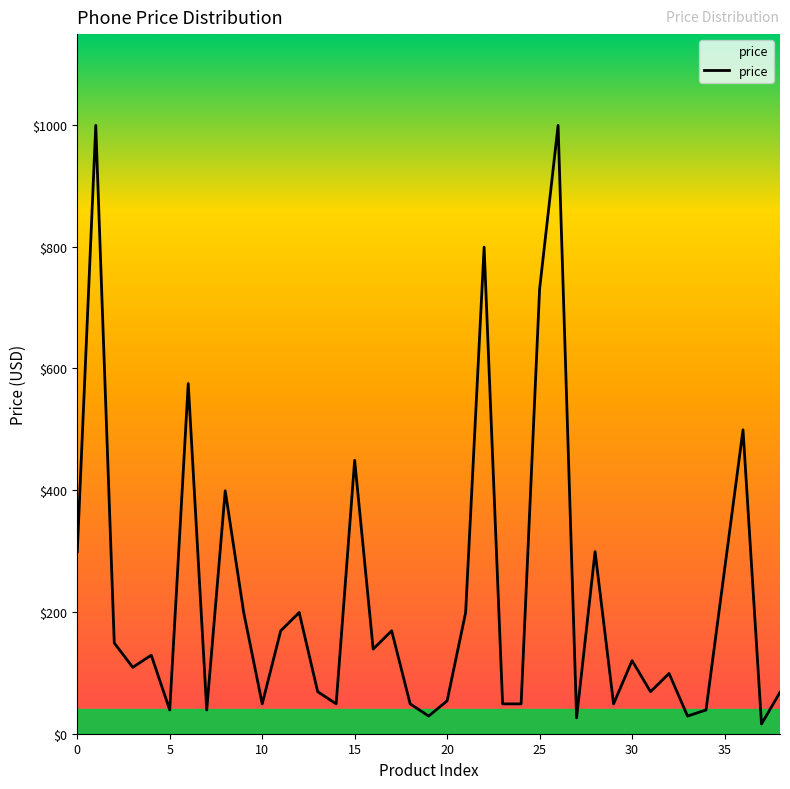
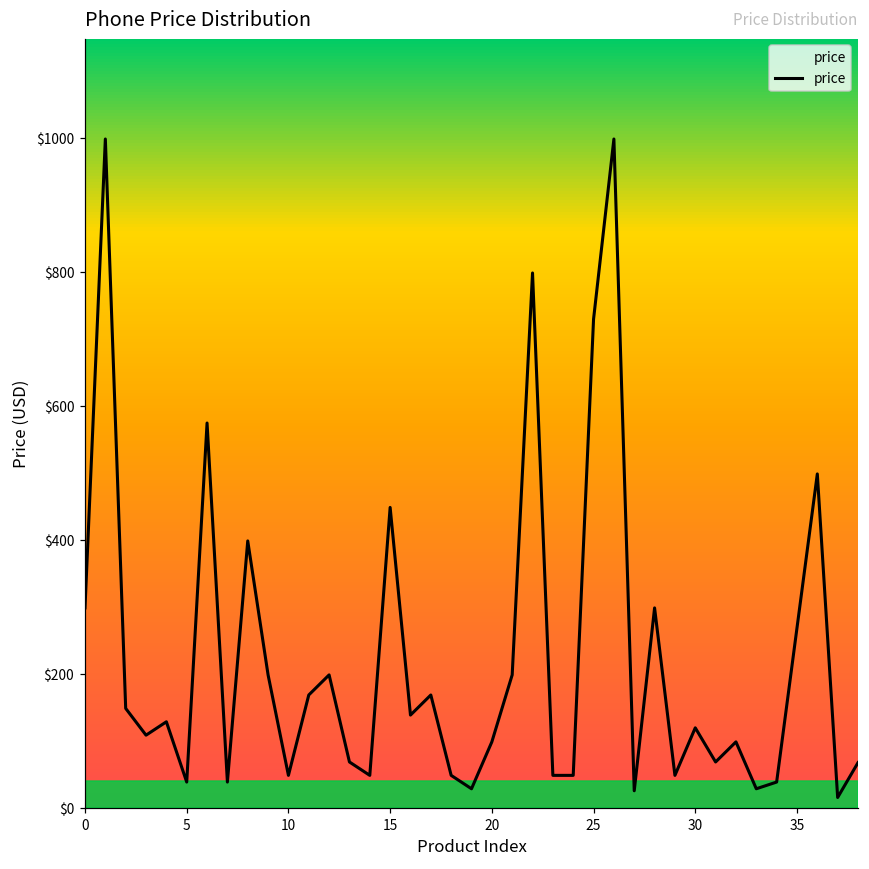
  {
    "0": "$300",
    "10": "$50",
    "15": "$450",
-   "20": "$50",
+   "20": "$100",
    "25": "$730",
    "30": "$120"
  }
